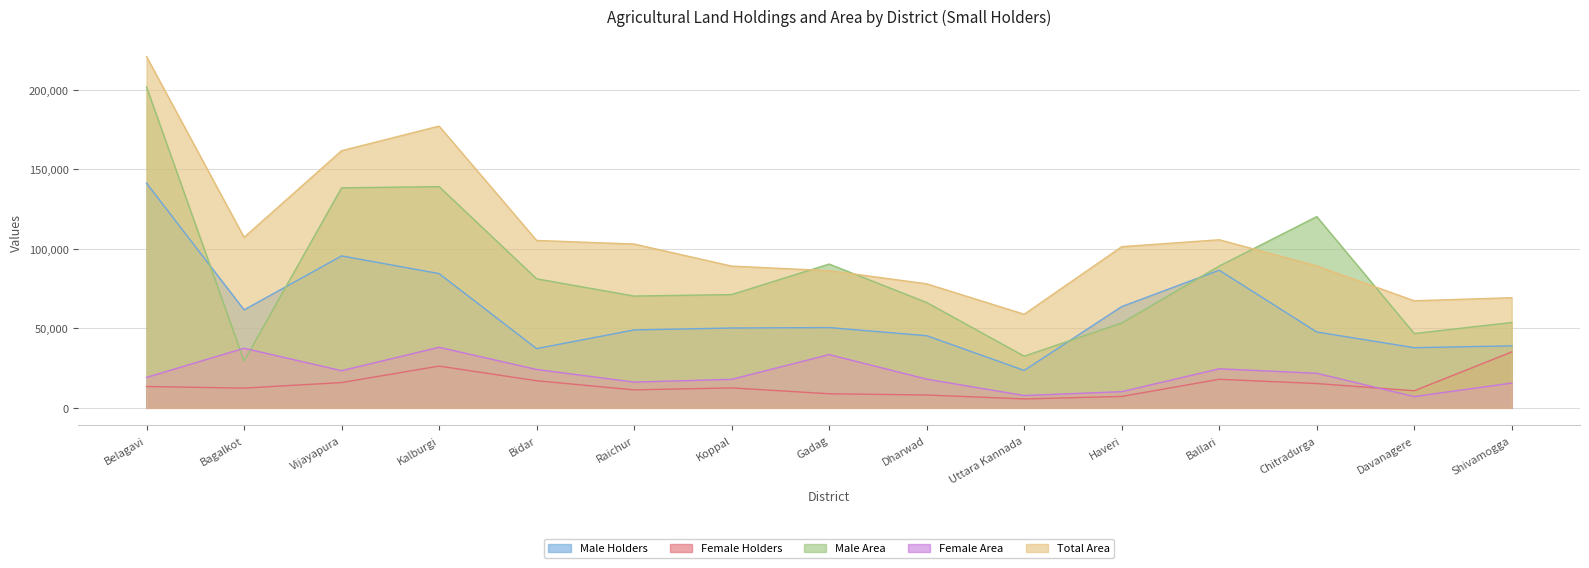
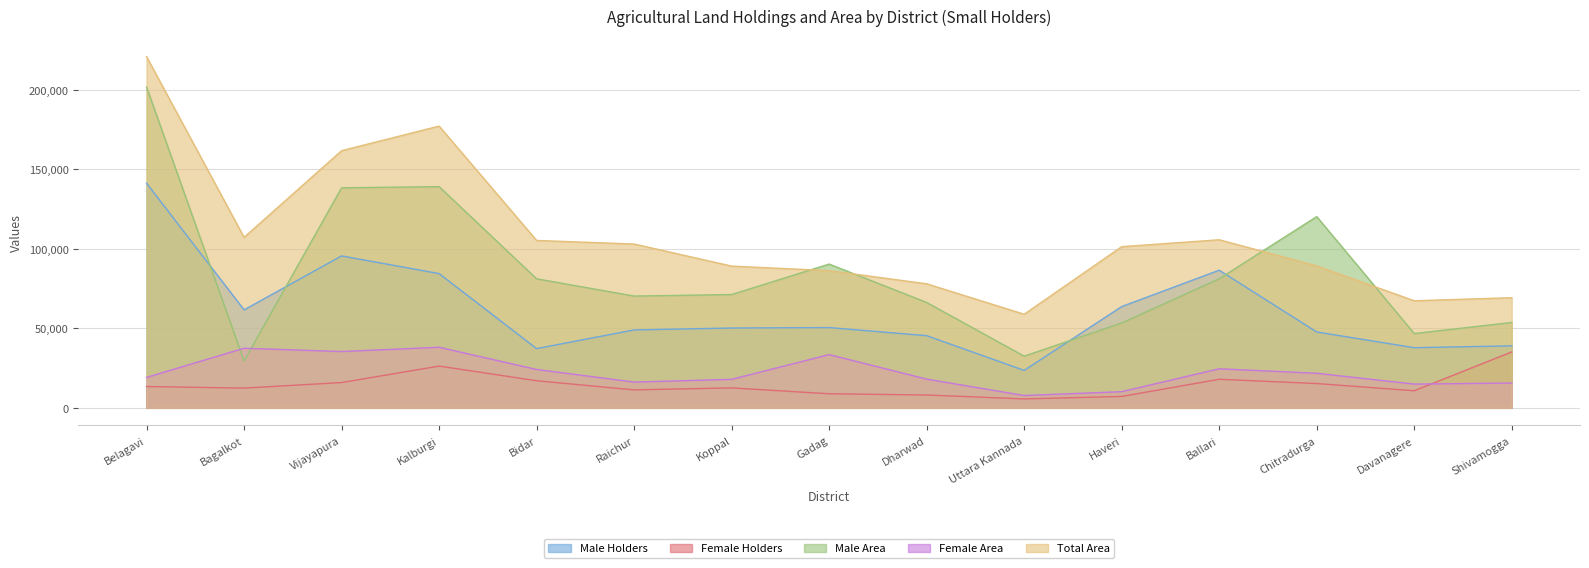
  {
    "Male Holders": {
      "Belagavi": "141,000",
      "Bagalkot": "62,000",
      "Vijayapura": "96,000",
      "Kalburgi": "84,000",
      "Bidar": "37,000",
      "Raichur": "49,000",
      "Koppal": "50,000",
      "Gadag": "50,000",
      "Dharwad": "45,000",
      "Uttara Kannada": "24,000",
      "Haveri": "64,000",
      "Ballari": "87,000",
      "Chitradurga": "48,000",
      "Davanagere": "38,000",
      "Shivamogga": "39,000"
    },
    "Female Holders": {
      "Belagavi": "13,000",
      "Bagalkot": "12,000",
      "Vijayapura": "16,000",
      "Kalburgi": "26,000",
      "Bidar": "17,000",
      "Raichur": "11,000",
      "Koppal": "13,000",
      "Gadag": "9,000",
      "Dharwad": "8,000",
      "Uttara Kannada": "6,000",
      "Haveri": "7,000",
      "Ballari": "18,000",
      "Chitradurga": "15,000",
      "Davanagere": "11,000",
      "Shivamogga": "35,000"
    },
    "Male Area": {
      "Belagavi": "202,000",
      "Bagalkot": "29,000",
      "Vijayapura": "138,000",
      "Kalburgi": "139,000",
      "Bidar": "81,000",
      "Raichur": "70,000",
      "Koppal": "71,000",
      "Gadag": "90,000",
      "Dharwad": "66,000",
      "Uttara Kannada": "32,000",
      "Haveri": "53,000",
-     "Ballari": "89,000",
+     "Ballari": "81,000",
      "Chitradurga": "120,000",
      "Davanagere": "47,000",
      "Shivamogga": "54,000"
    },
    "Female Area": {
      "Belagavi": "19,000",
      "Bagalkot": "37,000",
-     "Vijayapura": "23,000",
+     "Vijayapura": "35,000",
      "Kalburgi": "38,000",
      "Bidar": "24,000",
      "Raichur": "16,000",
      "Koppal": "18,000",
      "Gadag": "33,000",
      "Dharwad": "18,000",
      "Uttara Kannada": "8,000",
      "Haveri": "10,000",
      "Ballari": "25,000",
      "Chitradurga": "22,000",
-     "Davanagere": "7,000",
+     "Davanagere": "15,000",
      "Shivamogga": "16,000"
    },
    "Total Area": {
      "Belagavi": "221,000",
      "Bagalkot": "107,000",
      "Vijayapura": "162,000",
      "Kalburgi": "177,000",
      "Bidar": "105,000",
      "Raichur": "103,000",
      "Koppal": "89,000",
      "Gadag": "86,000",
      "Dharwad": "78,000",
      "Uttara Kannada": "59,000",
      "Haveri": "101,000",
      "Ballari": "106,000",
      "Chitradurga": "89,000",
      "Davanagere": "67,000",
      "Shivamogga": "69,000"
    }
  }
